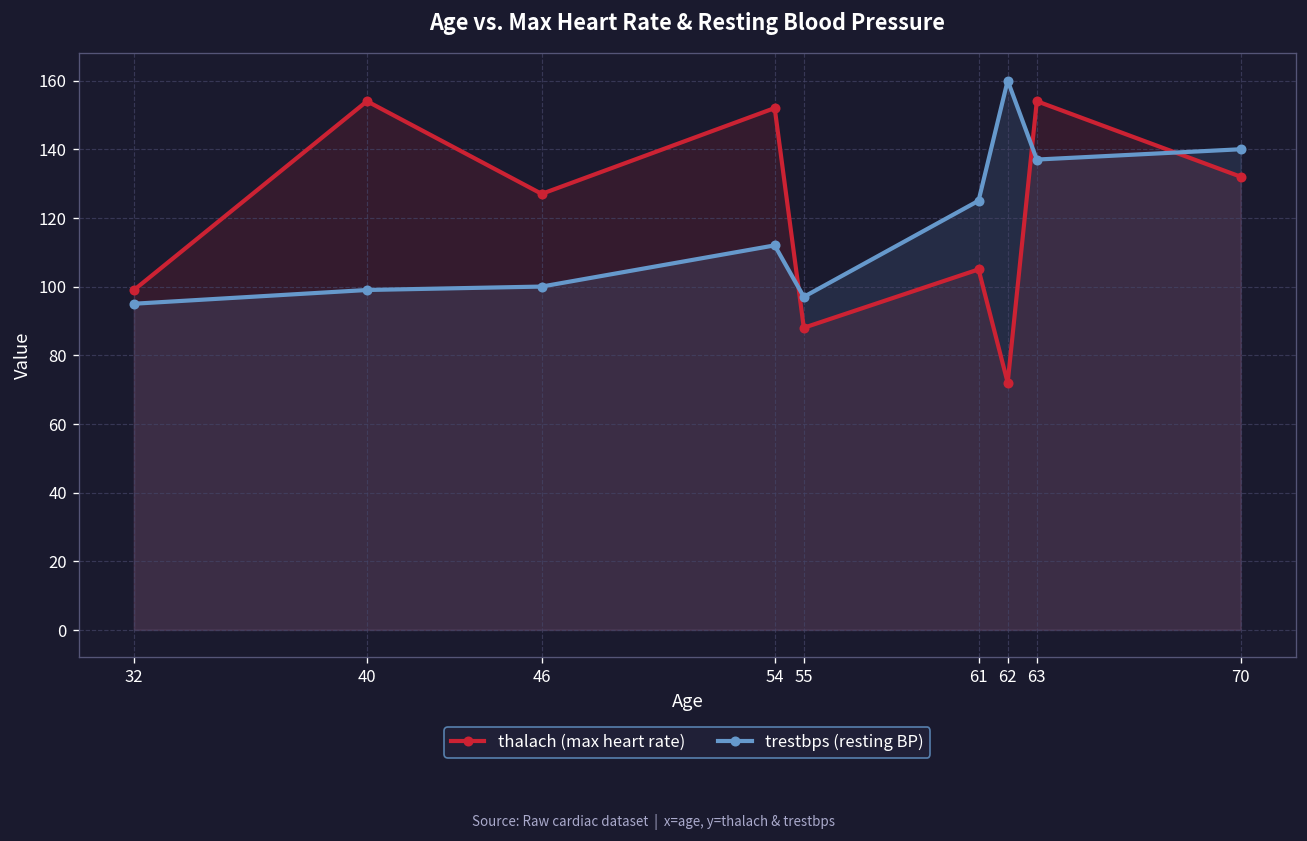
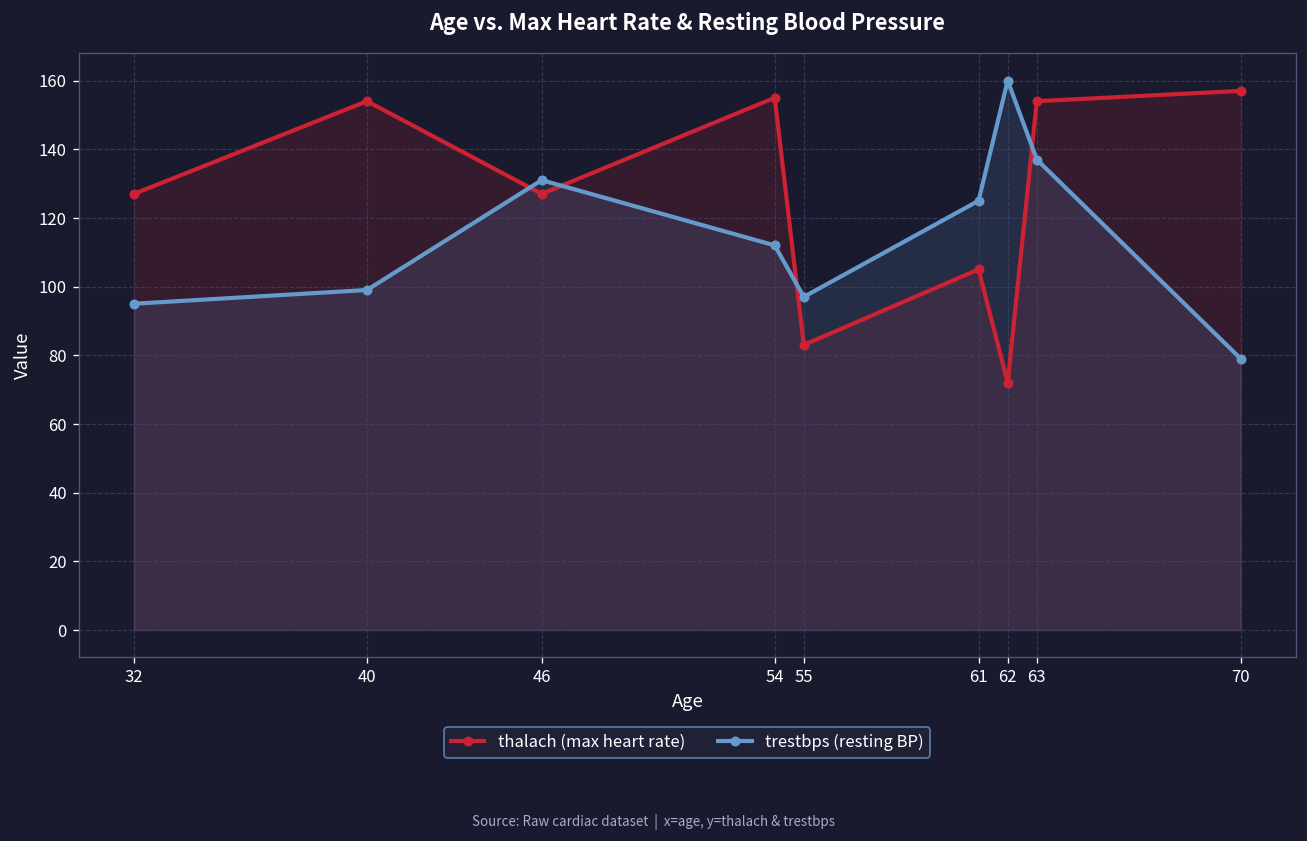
  {
    "thalach (max heart rate)": {
-     "32": 99,
+     "32": 127,
      "40": 154,
      "46": 127,
-     "54": 152,
-     "55": 88,
+     "54": 155,
+     "55": 83,
      "61": 105,
      "62": 72,
      "63": 154,
-     "70": 132
+     "70": 157
    },
    "trestbps (resting BP)": {
      "32": 95,
      "40": 99,
-     "46": 100,
+     "46": 131,
      "54": 112,
      "55": 97,
      "61": 125,
      "62": 160,
      "63": 137,
-     "70": 140
+     "70": 79
    }
  }
